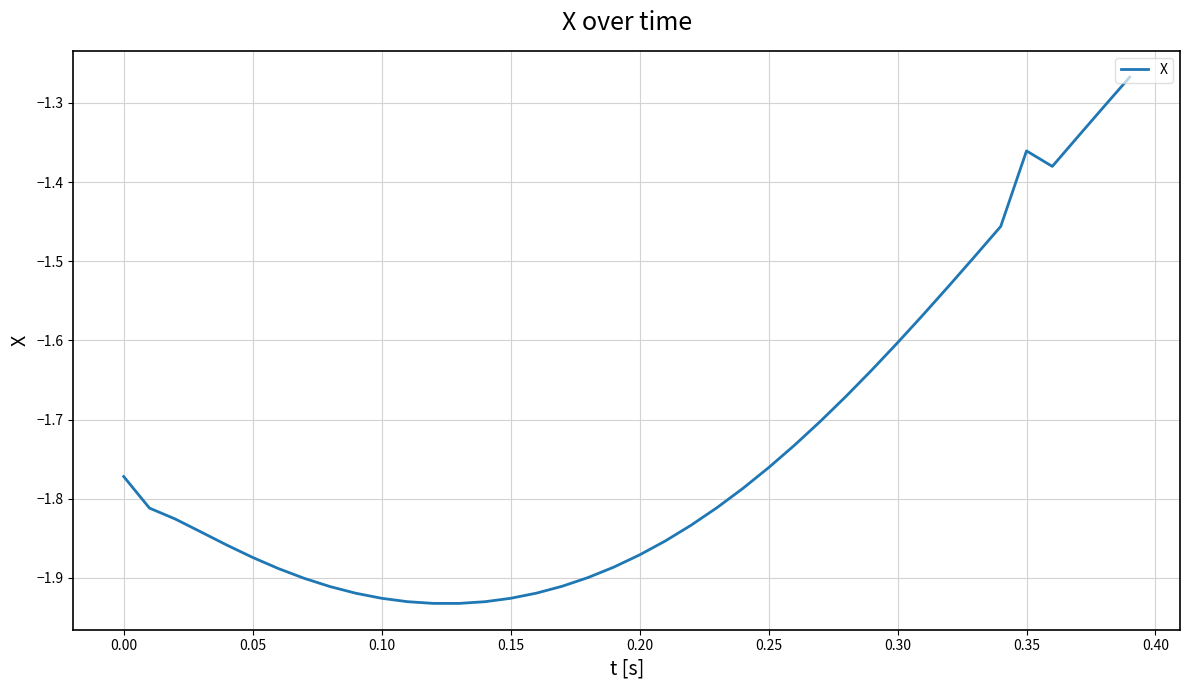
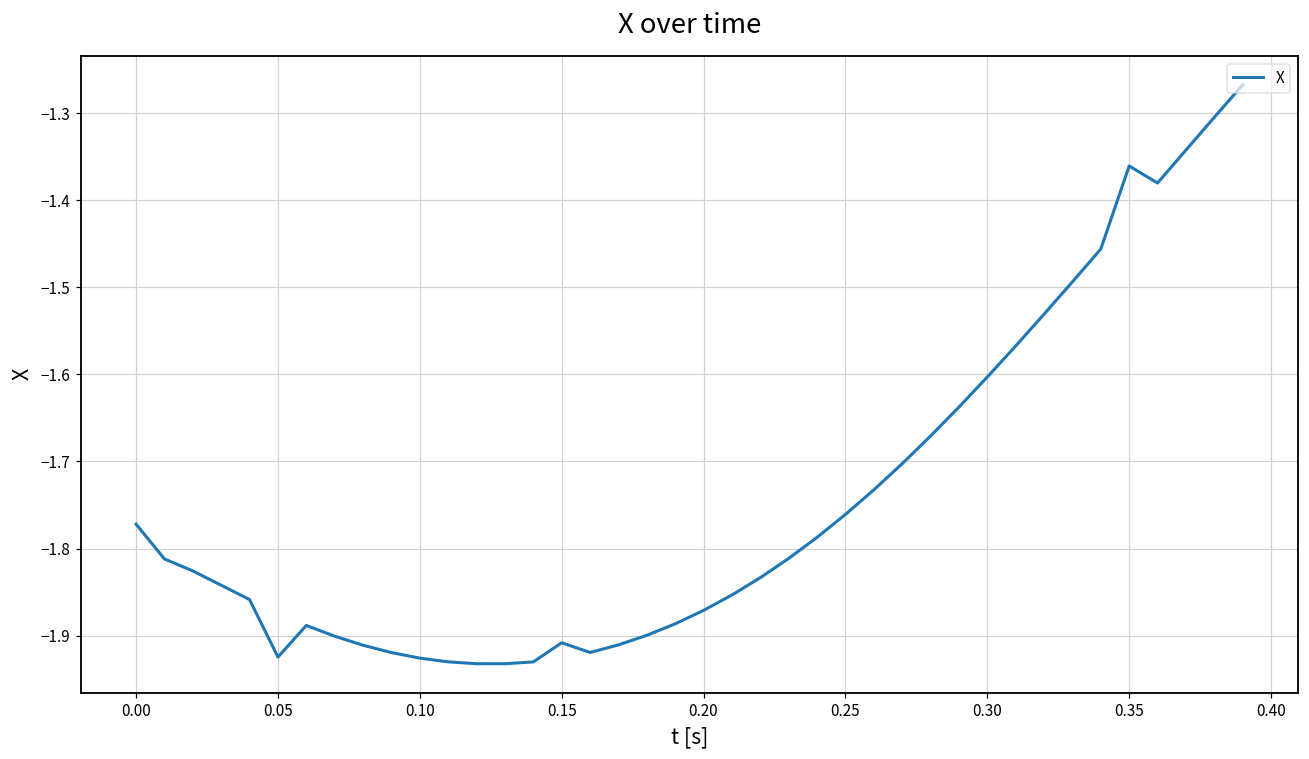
  {
    "0.00": -1.77,
-   "0.05": -1.87,
+   "0.05": -1.92,
    "0.10": -1.93,
-   "0.15": -1.93,
+   "0.15": -1.91,
    "0.20": -1.87,
    "0.25": -1.76,
    "0.30": -1.60,
    "0.35": -1.36
  }
